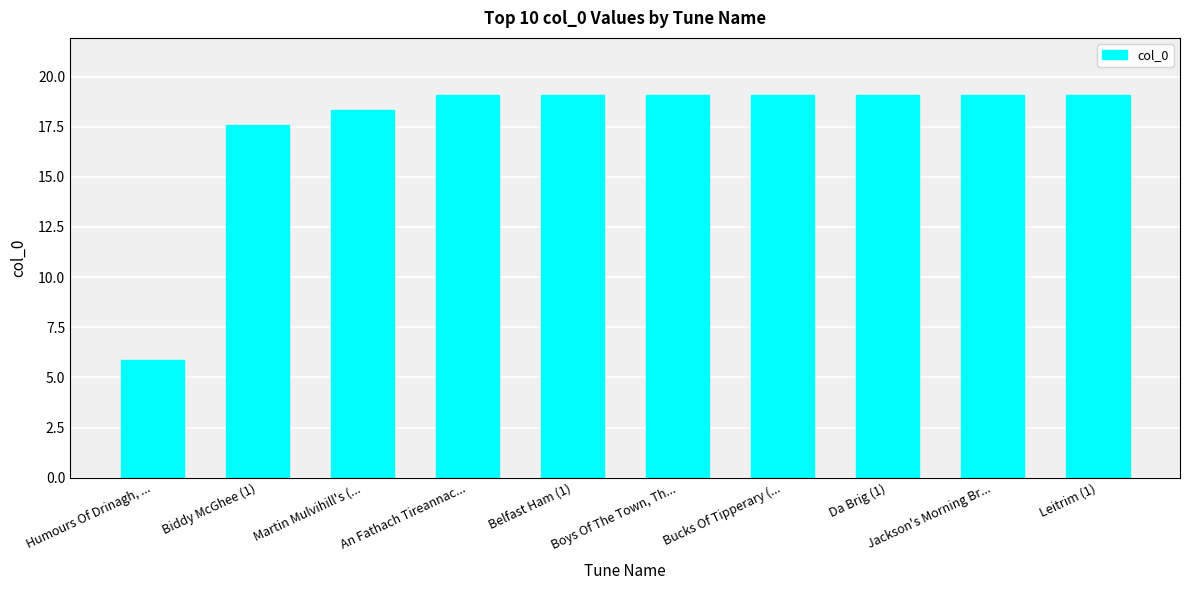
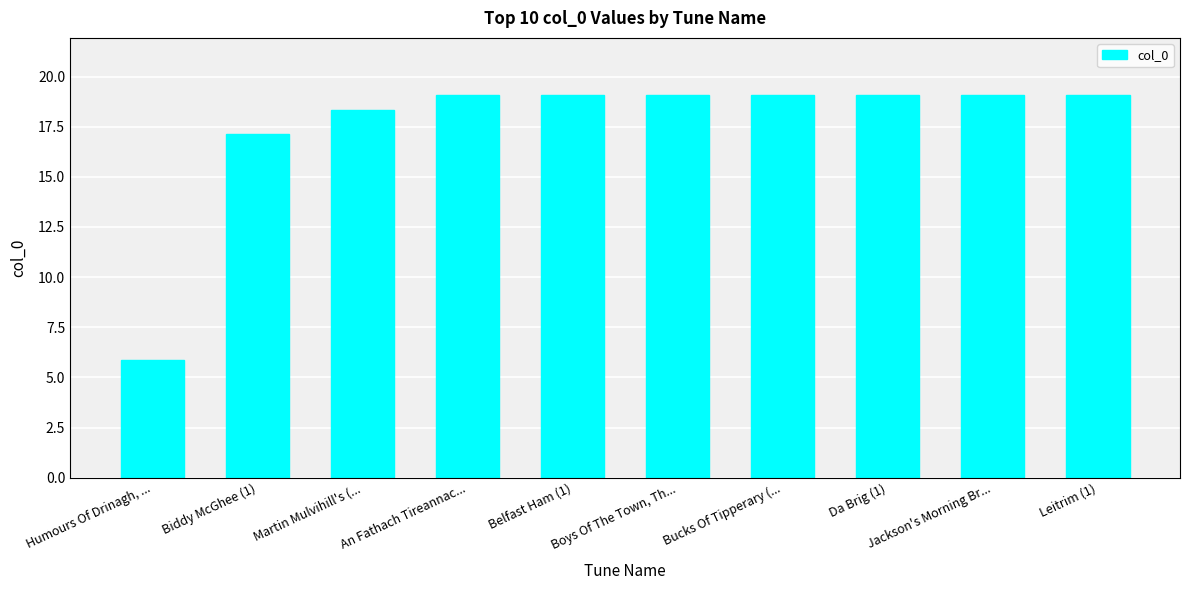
  {
    "Humours Of Drinagh, ...": 5.9,
-   "Biddy McGhee (1)": 17.6,
+   "Biddy McGhee (1)": 17.1,
    "Martin Mulvihill's (...": 18.3,
    "An Fathach Tireannac...": 19.1,
    "Belfast Ham (1)": 19.1,
    "Boys Of The Town, Th...": 19.1,
    "Bucks Of Tipperary (...": 19.1,
    "Da Brig (1)": 19.1,
    "Jackson's Morning Br...": 19.1,
    "Leitrim (1)": 19.1
  }
